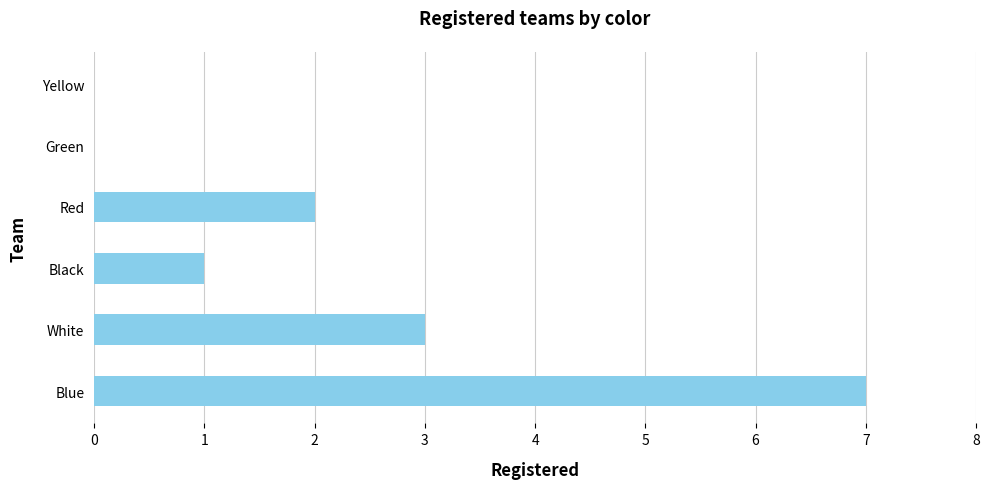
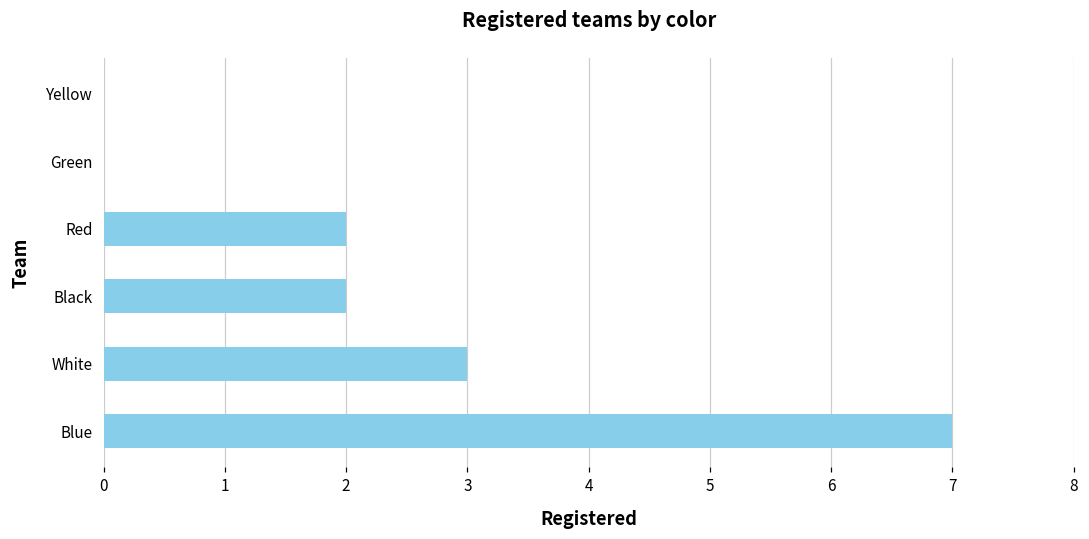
  {
    "Yellow": 0,
    "Green": 0,
    "Red": 2,
-   "Black": 1,
+   "Black": 2,
    "White": 3,
    "Blue": 7
  }
